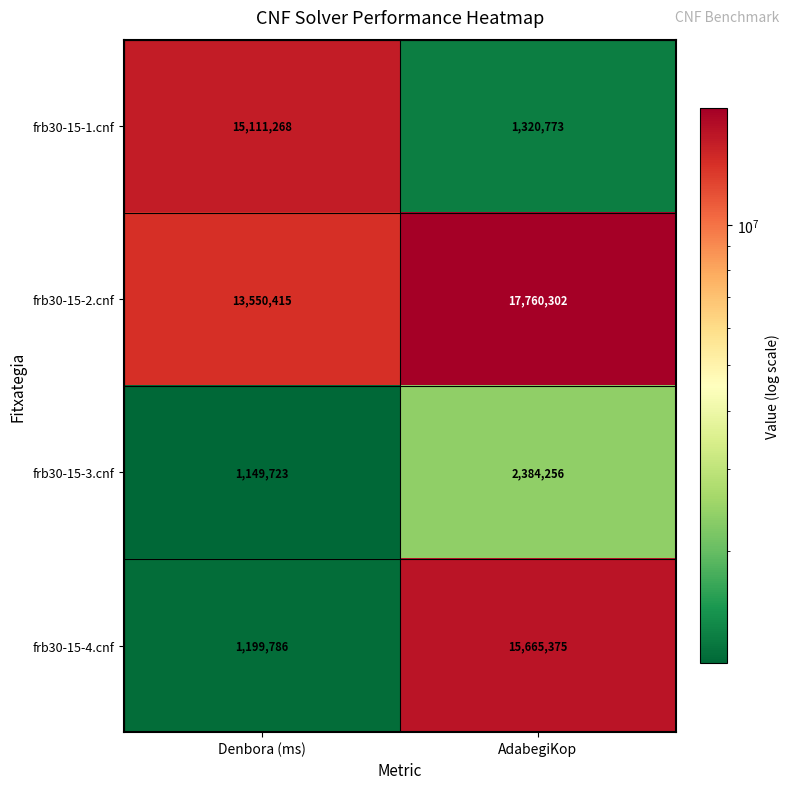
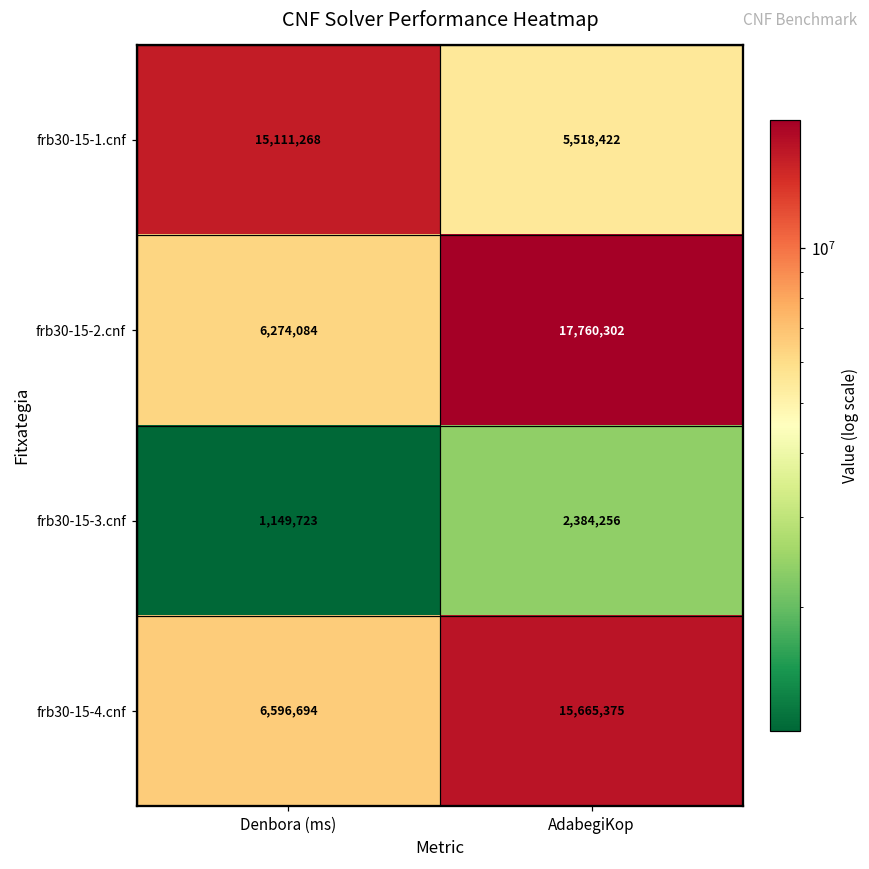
  {
    "frb30-15-1.cnf": {
      "Denbora (ms)": "15,111,268",
-     "AdabegiKop": "1,320,773"
+     "AdabegiKop": "5,518,422"
    },
    "frb30-15-2.cnf": {
-     "Denbora (ms)": "13,550,415",
+     "Denbora (ms)": "6,274,084",
      "AdabegiKop": "17,760,302"
    },
    "frb30-15-3.cnf": {
      "Denbora (ms)": "1,149,723",
      "AdabegiKop": "2,384,256"
    },
    "frb30-15-4.cnf": {
-     "Denbora (ms)": "1,199,786",
+     "Denbora (ms)": "6,596,694",
      "AdabegiKop": "15,665,375"
    }
  }
